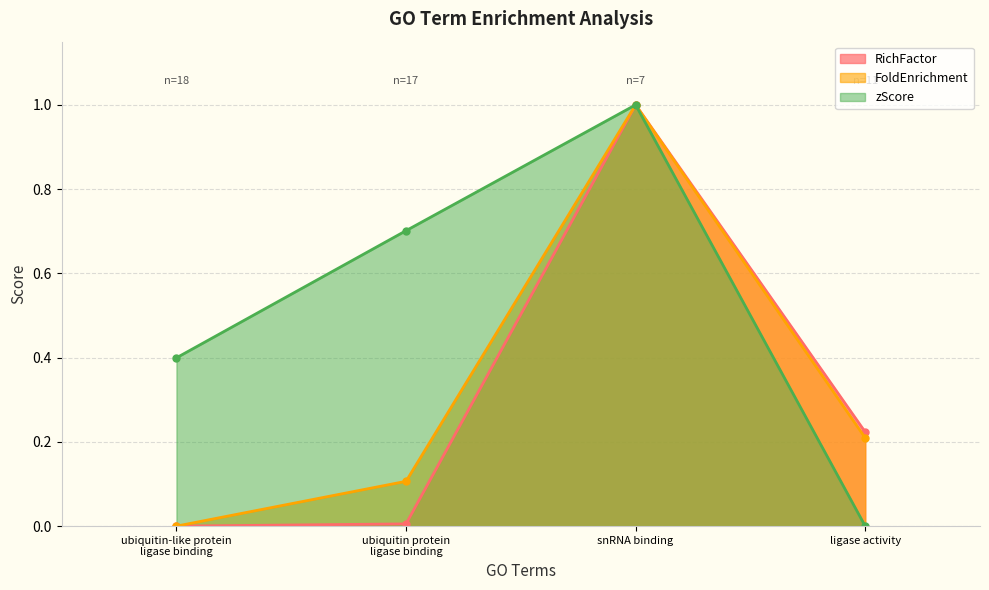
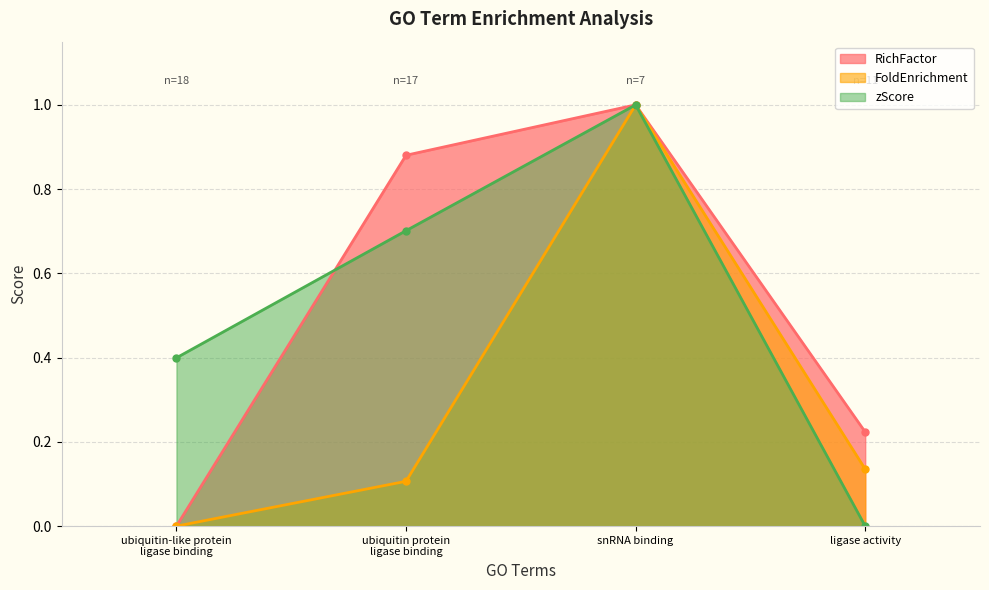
  {
    "RichFactor": {
-     "ubiquitin protein ligase binding": 0.01,
+     "ubiquitin protein ligase binding": 0.88,
      "ligase activity": 0.22
    },
    "FoldEnrichment": {
      "ubiquitin protein ligase binding": 0.11,
-     "ligase activity": 0.21
+     "ligase activity": 0.14
    },
    "zScore": {
      "ubiquitin-like protein ligase binding": 0.40,
      "ubiquitin protein ligase binding": 0.70,
      "ligase activity": 0.00
    }
  }
